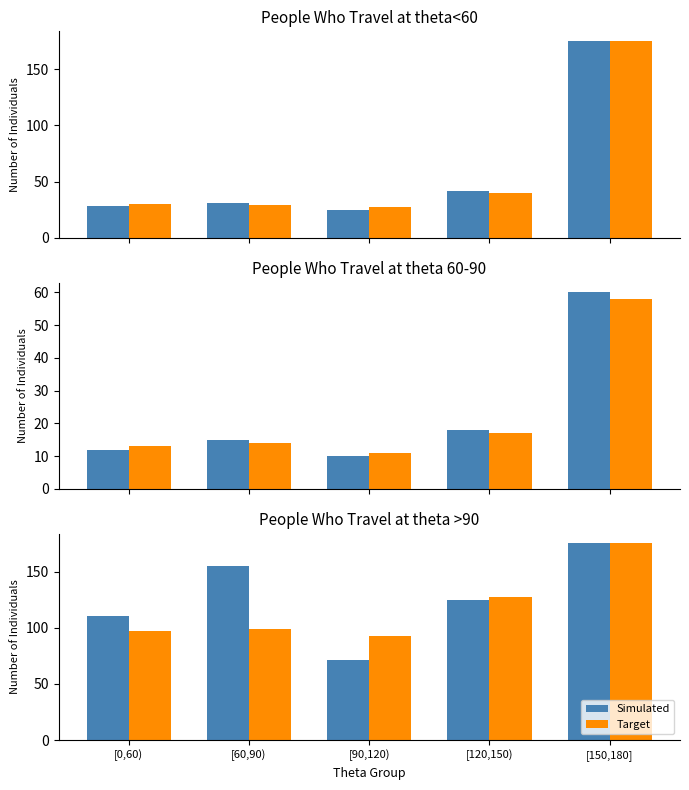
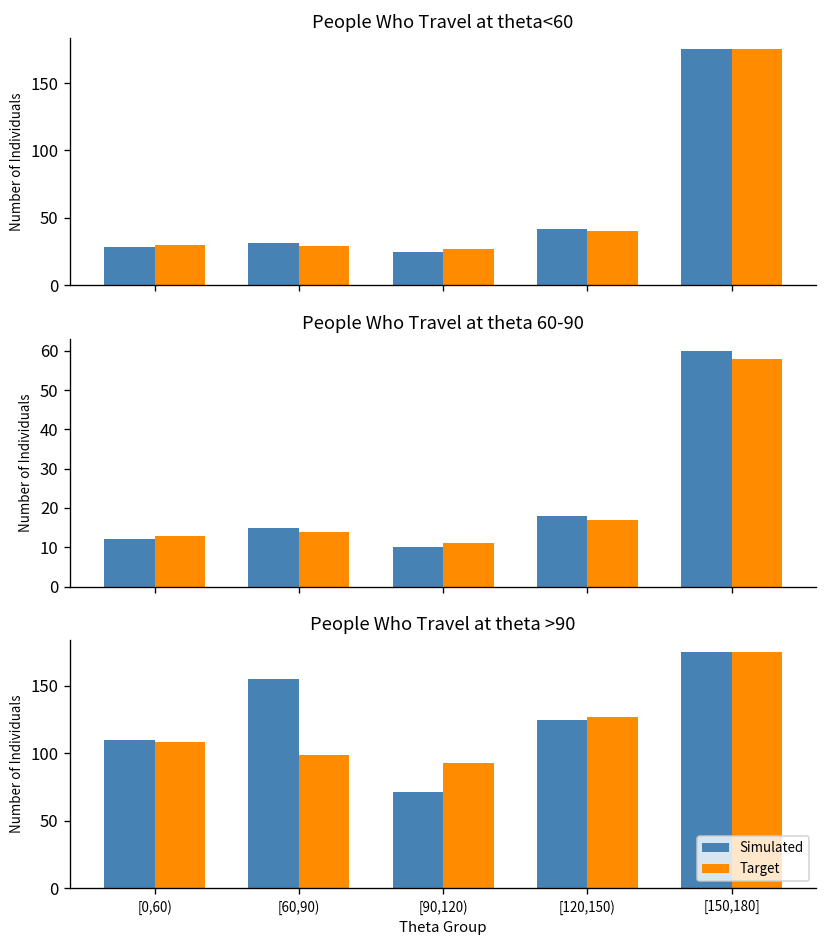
  {
    "People Who Travel at theta >90": {
      "Simulated": {
        "[0,60)": 110,
        "[60,90)": 155,
        "[90,120)": 71,
        "[120,150)": 125,
        "[150,180]": 175
      },
      "Target": {
-       "[0,60)": 97,
+       "[0,60)": 108,
        "[60,90)": 99,
        "[90,120)": 93,
        "[120,150)": 127,
        "[150,180]": 175
      }
    }
  }
